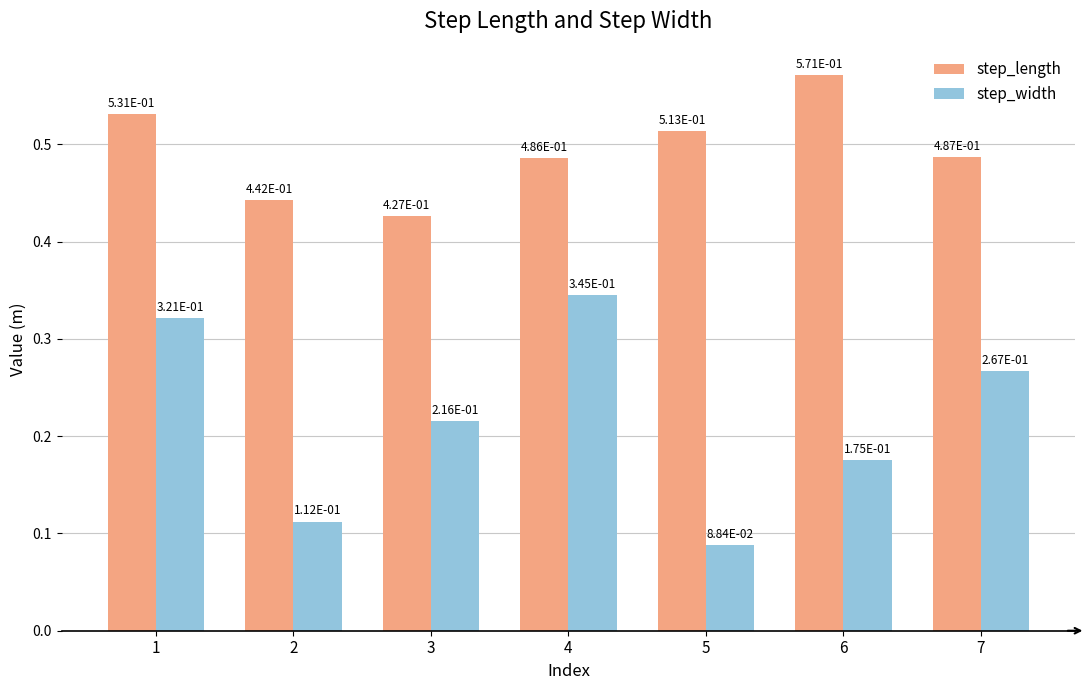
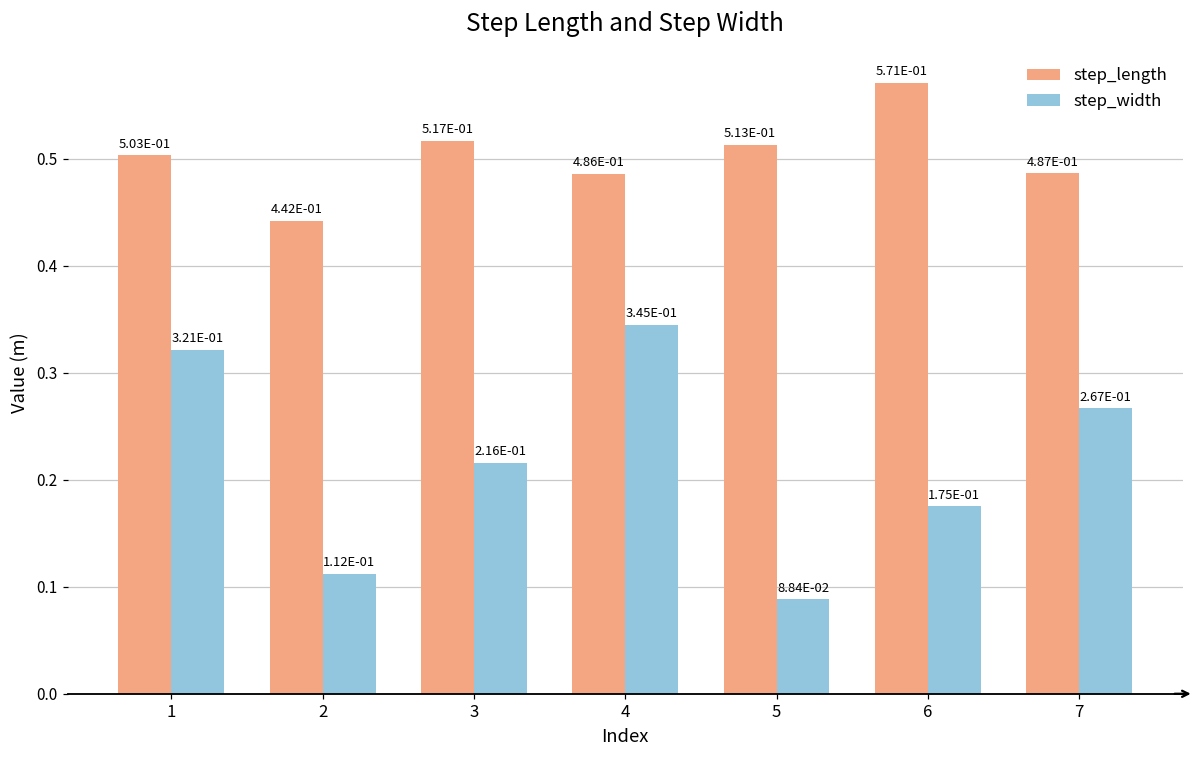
  {
    "step_length": {
-     "1": "5.31E-01",
+     "1": "5.03E-01",
      "2": "4.42E-01",
-     "3": "4.27E-01",
+     "3": "5.17E-01",
      "4": "4.86E-01",
      "5": "5.13E-01",
      "6": "5.71E-01",
      "7": "4.87E-01"
    },
    "step_width": {
      "1": "3.21E-01",
      "2": "1.12E-01",
      "3": "2.16E-01",
      "4": "3.45E-01",
      "5": "8.84E-02",
      "6": "1.75E-01",
      "7": "2.67E-01"
    }
  }
